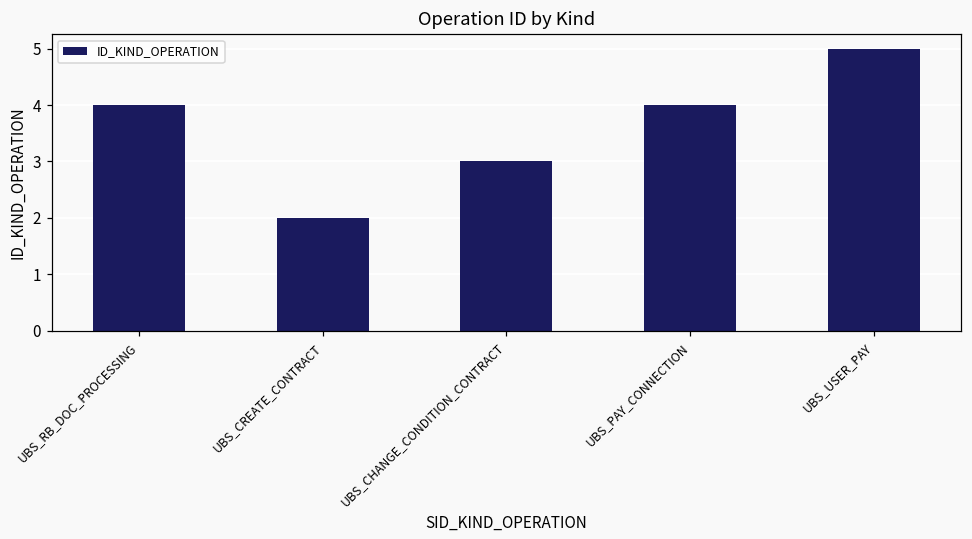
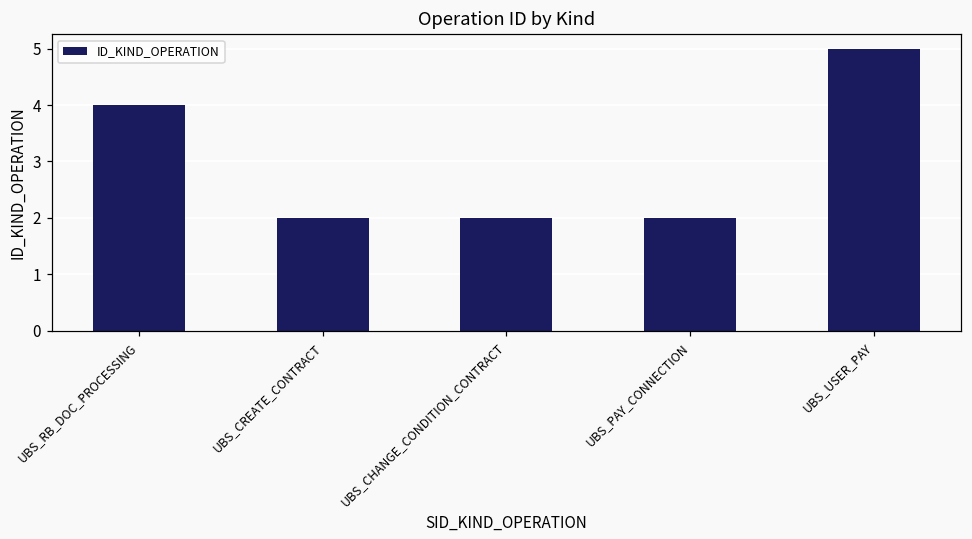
  {
    "UBS_RB_DOC_PROCESSING": 4,
    "UBS_CREATE_CONTRACT": 2,
-   "UBS_CHANGE_CONDITION_CONTRACT": 3,
-   "UBS_PAY_CONNECTION": 4,
+   "UBS_CHANGE_CONDITION_CONTRACT": 2,
+   "UBS_PAY_CONNECTION": 2,
    "UBS_USER_PAY": 5
  }
